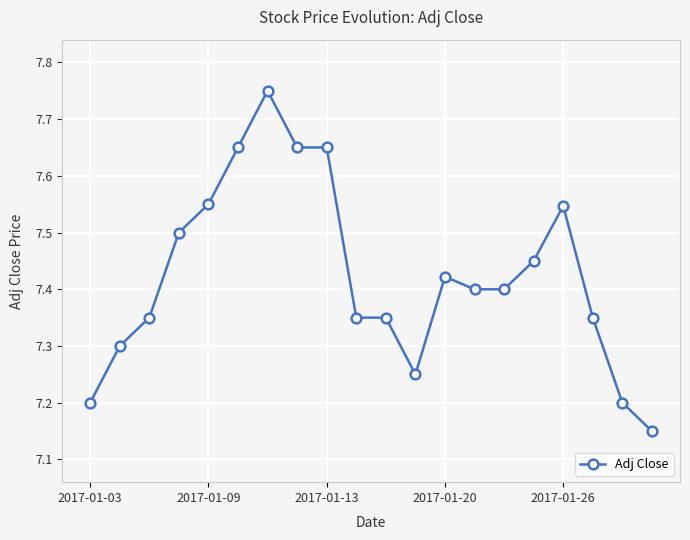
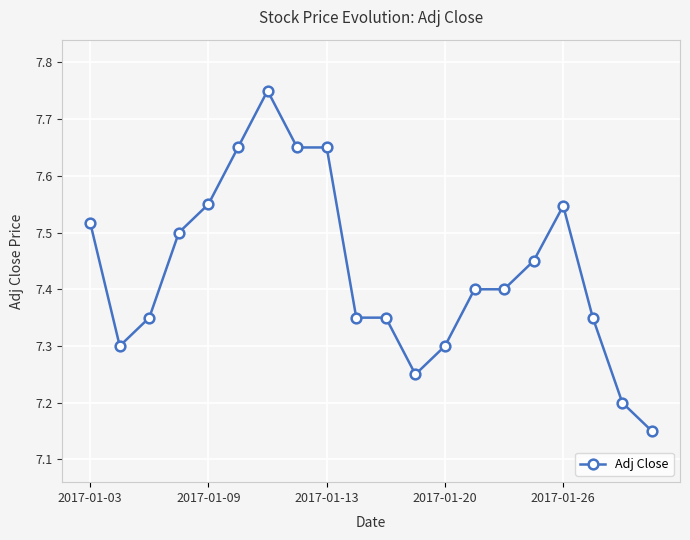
  {
-   "2017-01-03": 7.20,
+   "2017-01-03": 7.52,
    "2017-01-09": 7.55,
    "2017-01-13": 7.65,
-   "2017-01-20": 7.42,
+   "2017-01-20": 7.30,
    "2017-01-26": 7.55
  }
